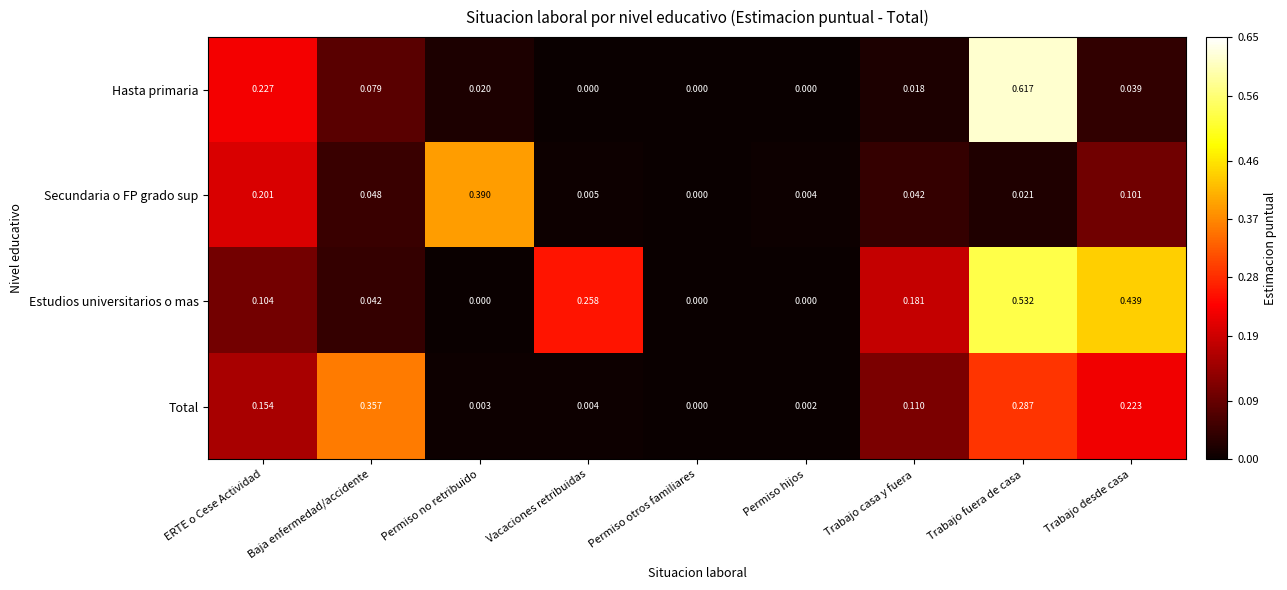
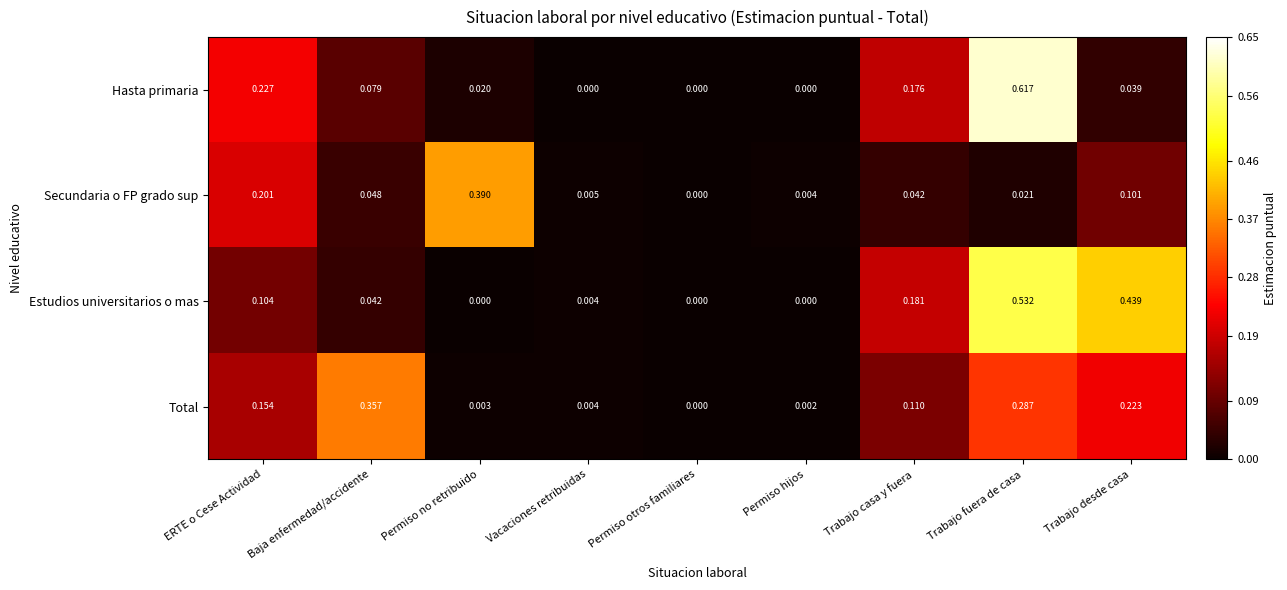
  {
    "Hasta primaria": {
      "ERTE o Cese Actividad": 0.227,
      "Baja enfermedad/accidente": 0.079,
      "Permiso no retribuido": 0.020,
      "Vacaciones retribuidas": 0.000,
      "Permiso otros familiares": 0.000,
      "Permiso hijos": 0.000,
-     "Trabajo casa y fuera": 0.018,
+     "Trabajo casa y fuera": 0.176,
      "Trabajo fuera de casa": 0.617,
      "Trabajo desde casa": 0.039
    },
    "Secundaria o FP grado sup": {
      "ERTE o Cese Actividad": 0.201,
      "Baja enfermedad/accidente": 0.048,
      "Permiso no retribuido": 0.390,
      "Vacaciones retribuidas": 0.005,
      "Permiso otros familiares": 0.000,
      "Permiso hijos": 0.004,
      "Trabajo casa y fuera": 0.042,
      "Trabajo fuera de casa": 0.021,
      "Trabajo desde casa": 0.101
    },
    "Estudios universitarios o mas": {
      "ERTE o Cese Actividad": 0.104,
      "Baja enfermedad/accidente": 0.042,
      "Permiso no retribuido": 0.000,
-     "Vacaciones retribuidas": 0.258,
+     "Vacaciones retribuidas": 0.004,
      "Permiso otros familiares": 0.000,
      "Permiso hijos": 0.000,
      "Trabajo casa y fuera": 0.181,
      "Trabajo fuera de casa": 0.532,
      "Trabajo desde casa": 0.439
    },
    "Total": {
      "ERTE o Cese Actividad": 0.154,
      "Baja enfermedad/accidente": 0.357,
      "Permiso no retribuido": 0.003,
      "Vacaciones retribuidas": 0.004,
      "Permiso otros familiares": 0.000,
      "Permiso hijos": 0.002,
      "Trabajo casa y fuera": 0.110,
      "Trabajo fuera de casa": 0.287,
      "Trabajo desde casa": 0.223
    }
  }
